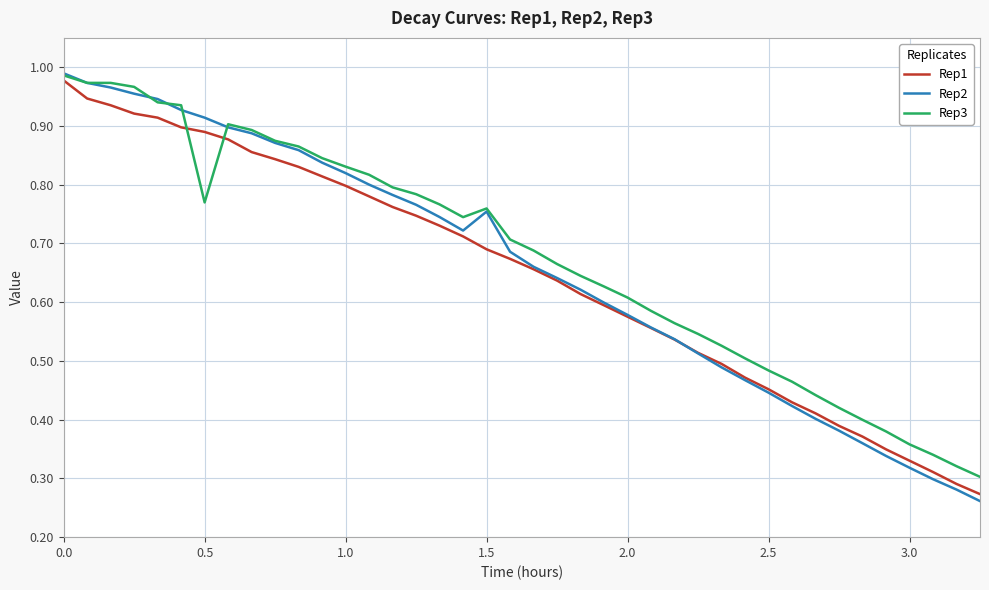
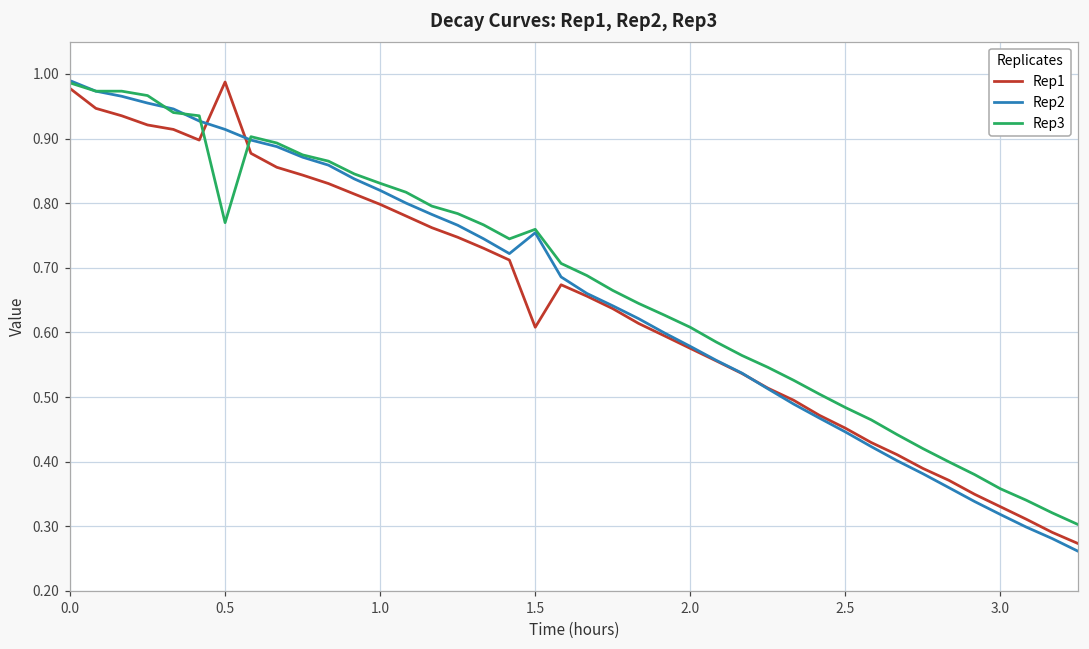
  {
    "Rep1": {
      "0.0": 0.98,
-     "0.5": 0.89,
+     "0.5": 0.99,
      "1.0": 0.80,
-     "1.5": 0.69,
+     "1.5": 0.61,
      "2.5": 0.45,
      "3.0": 0.33
    },
    "Rep2": {
      "0.5": 0.91,
      "1.0": 0.82,
      "1.5": 0.75,
      "2.5": 0.45,
      "3.0": 0.32
    },
    "Rep3": {
      "0.5": 0.77,
      "1.0": 0.83,
      "1.5": 0.76,
      "2.0": 0.61,
      "2.5": 0.48,
      "3.0": 0.36
    }
  }
